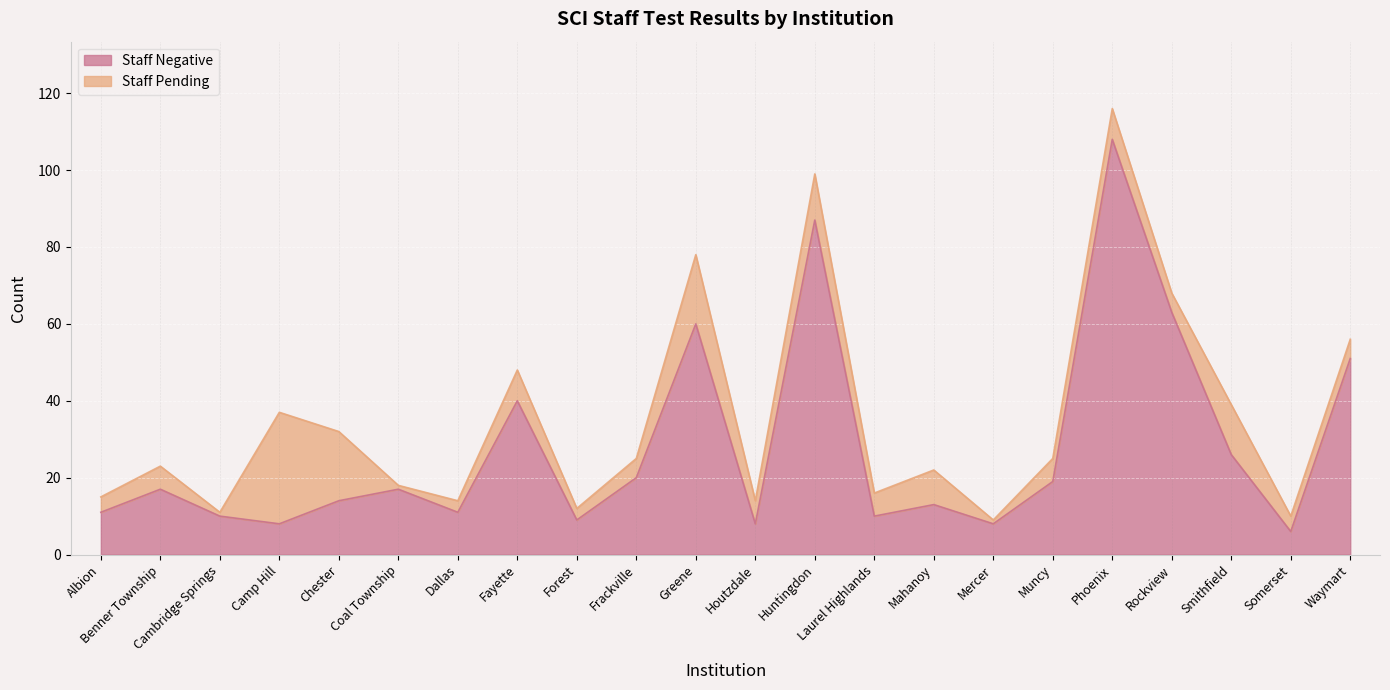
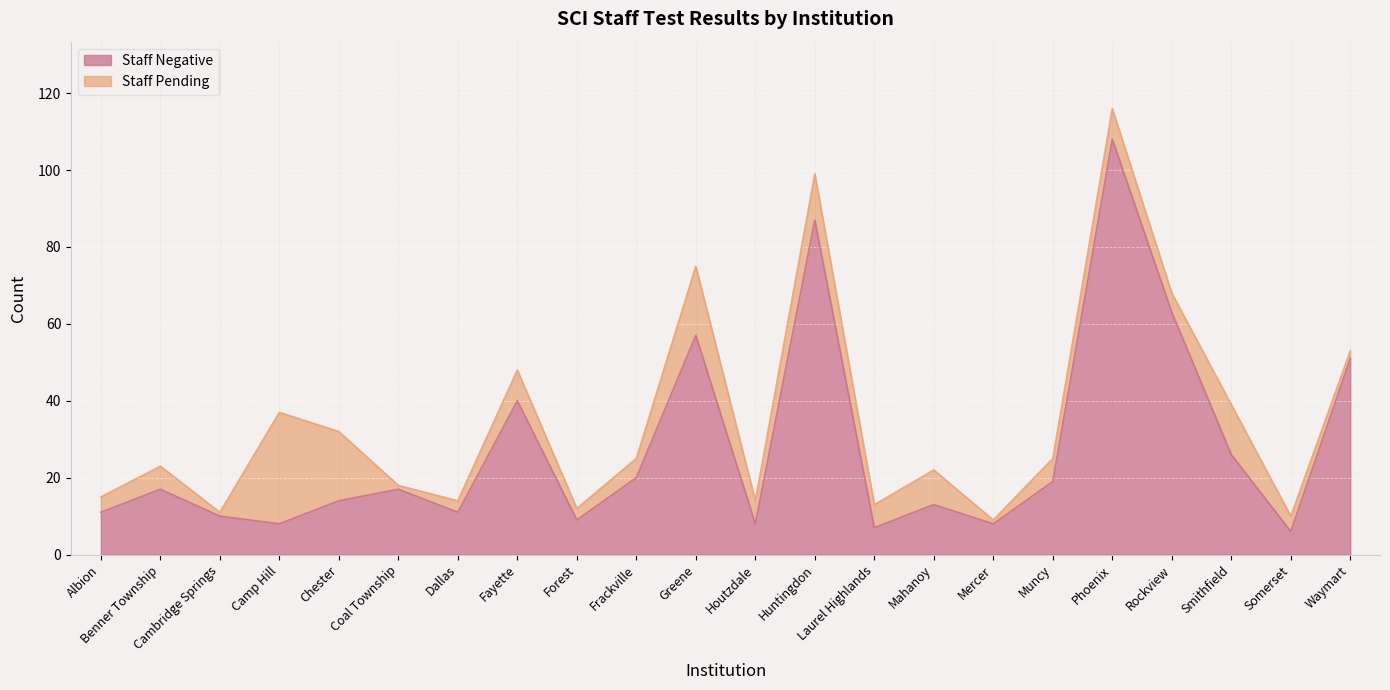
  {
    "Staff Negative": {
      "Albion": 11,
      "Benner Township": 17,
      "Cambridge Springs": 10,
      "Camp Hill": 8,
      "Chester": 14,
      "Coal Township": 17,
      "Dallas": 11,
      "Fayette": 40,
      "Forest": 9,
      "Frackville": 20,
-     "Greene": 60,
+     "Greene": 57,
      "Houtzdale": 8,
      "Huntingdon": 87,
-     "Laurel Highlands": 10,
+     "Laurel Highlands": 7,
      "Mahanoy": 13,
      "Mercer": 8,
      "Muncy": 19,
      "Phoenix": 108,
      "Rockview": 63,
      "Smithfield": 26,
      "Somerset": 6,
      "Waymart": 51
    },
    "Staff Pending": {
      "Albion": 4,
      "Benner Township": 6,
      "Cambridge Springs": 1,
      "Camp Hill": 29,
      "Chester": 18,
      "Coal Township": 1,
      "Dallas": 3,
      "Fayette": 8,
      "Forest": 3,
      "Frackville": 5,
      "Greene": 18,
      "Houtzdale": 6,
      "Huntingdon": 12,
      "Laurel Highlands": 6,
      "Mahanoy": 9,
      "Mercer": 1,
      "Muncy": 6,
      "Phoenix": 8,
      "Rockview": 5,
      "Smithfield": 13,
      "Somerset": 4,
-     "Waymart": 5
+     "Waymart": 2
    }
  }
